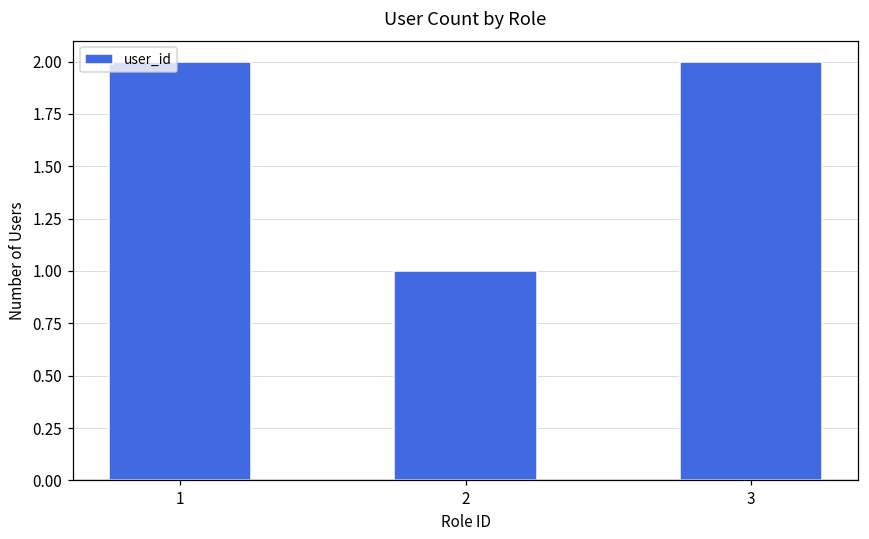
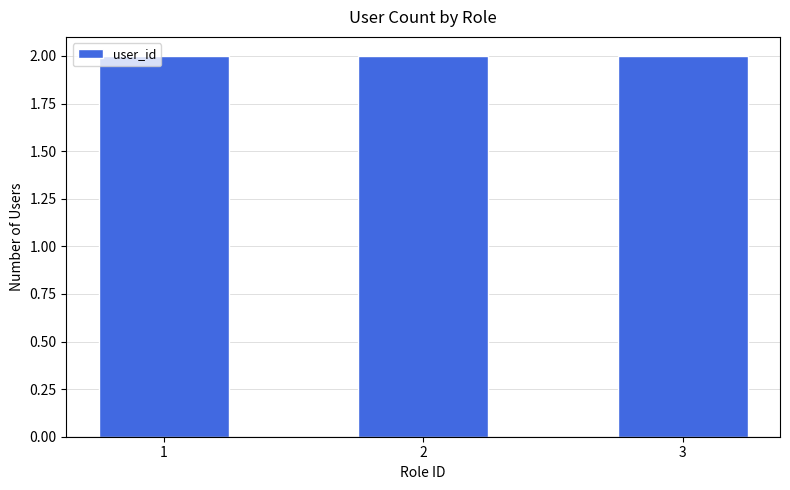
  {
    "1": 2,
-   "2": 1,
+   "2": 2,
    "3": 2
  }
